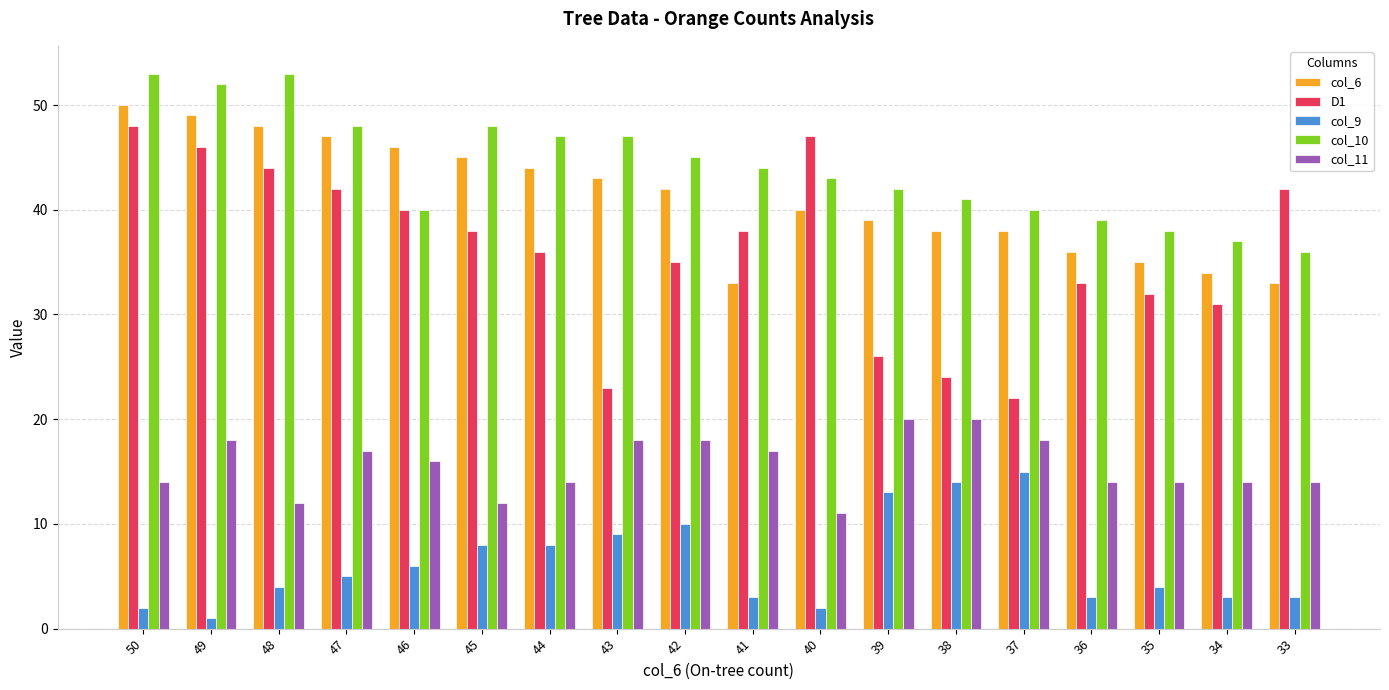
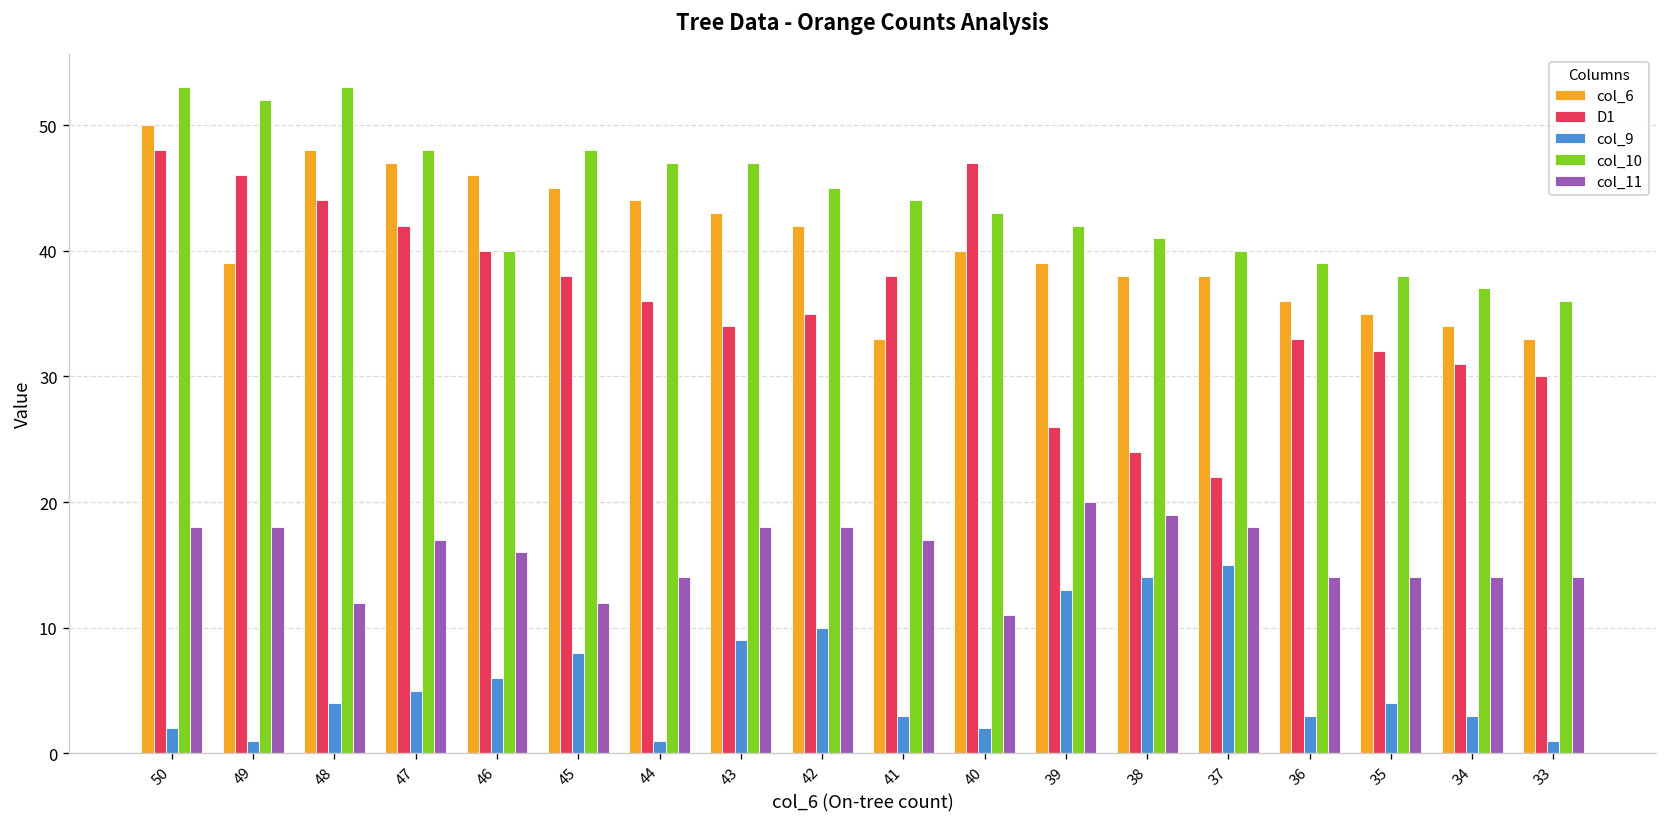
  {
    "col_6": {
      "50": 50,
-     "49": 49,
+     "49": 39,
      "48": 48,
      "47": 47,
      "46": 46,
      "45": 45,
      "44": 44,
      "43": 43,
      "42": 42,
      "41": 33,
      "40": 40,
      "39": 39,
      "38": 38,
      "37": 38,
      "36": 36,
      "35": 35,
      "34": 34,
      "33": 33
    },
    "D1": {
      "50": 48,
      "49": 46,
      "48": 44,
      "47": 42,
      "46": 40,
      "45": 38,
      "44": 36,
-     "43": 23,
+     "43": 34,
      "42": 35,
      "41": 38,
      "40": 47,
      "39": 26,
      "38": 24,
      "37": 22,
      "36": 33,
      "35": 32,
      "34": 31,
-     "33": 42
+     "33": 30
    },
    "col_9": {
      "50": 2,
      "49": 1,
      "48": 4,
      "47": 5,
      "46": 6,
      "45": 8,
-     "44": 8,
+     "44": 1,
      "43": 9,
      "42": 10,
      "41": 3,
      "40": 2,
      "39": 13,
      "38": 14,
      "37": 15,
      "36": 3,
      "35": 4,
      "34": 3,
-     "33": 3
+     "33": 1
    },
    "col_10": {
      "50": 53,
      "49": 52,
      "48": 53,
      "47": 48,
      "46": 40,
      "45": 48,
      "44": 47,
      "43": 47,
      "42": 45,
      "41": 44,
      "40": 43,
      "39": 42,
      "38": 41,
      "37": 40,
      "36": 39,
      "35": 38,
      "34": 37,
      "33": 36
    },
    "col_11": {
-     "50": 14,
+     "50": 18,
      "49": 18,
      "48": 12,
      "47": 17,
      "46": 16,
      "45": 12,
      "44": 14,
      "43": 18,
      "42": 18,
      "41": 17,
      "40": 11,
      "39": 20,
-     "38": 20,
+     "38": 19,
      "37": 18,
      "36": 14,
      "35": 14,
      "34": 14,
      "33": 14
    }
  }
